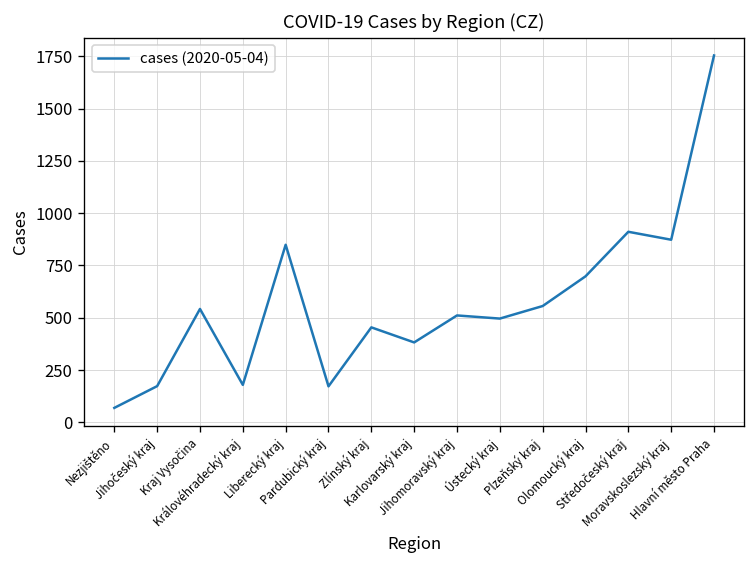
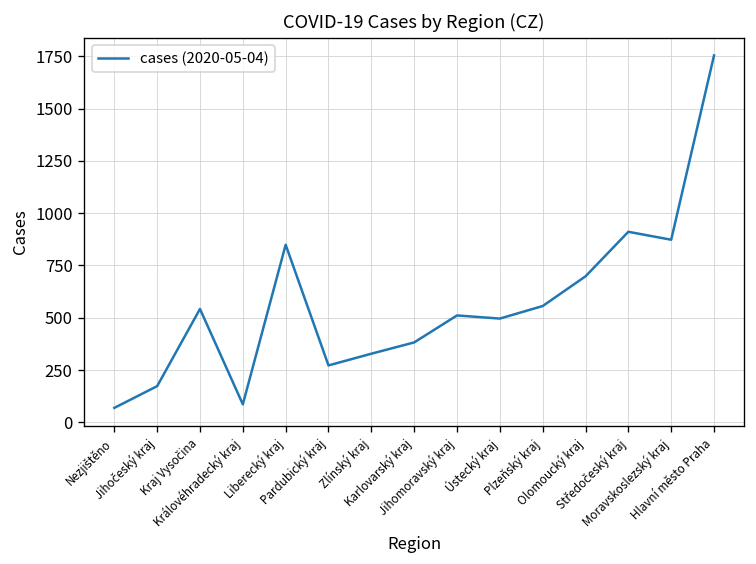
  {
    "Nezjištěno": 70,
    "Jihočeský kraj": 170,
    "Kraj Vysočina": 540,
-   "Královéhradecký kraj": 180,
+   "Královéhradecký kraj": 90,
    "Liberecký kraj": 850,
-   "Pardubický kraj": 170,
-   "Zlínský kraj": 450,
+   "Pardubický kraj": 270,
+   "Zlínský kraj": 330,
    "Karlovarský kraj": 380,
    "Jihomoravský kraj": 510,
    "Ústecký kraj": 500,
    "Plzeňský kraj": 560,
    "Olomoucký kraj": 700,
    "Středočeský kraj": 910,
    "Moravskoslezský kraj": 870,
    "Hlavní město Praha": 1750
  }
